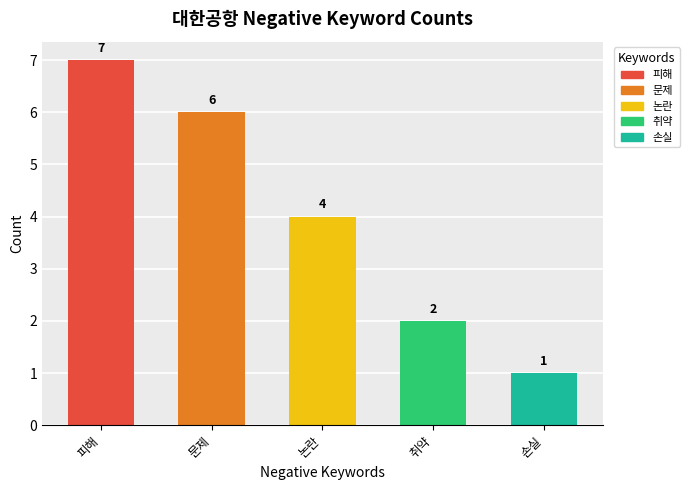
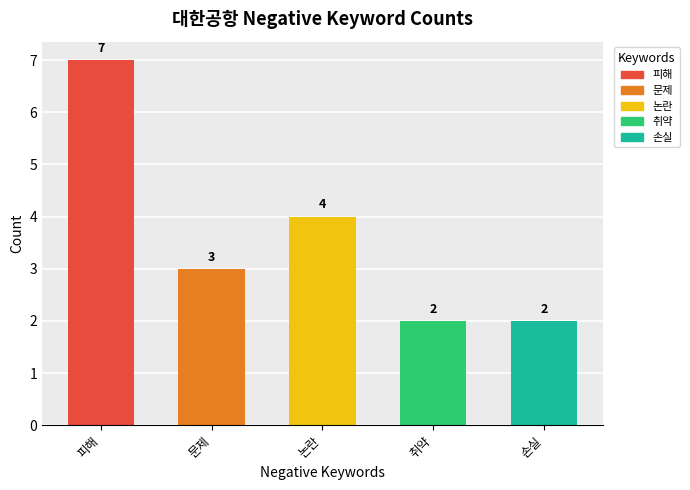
  {
    "피해": 7,
-   "문제": 6,
+   "문제": 3,
    "논란": 4,
    "취약": 2,
-   "손실": 1
+   "손실": 2
  }
